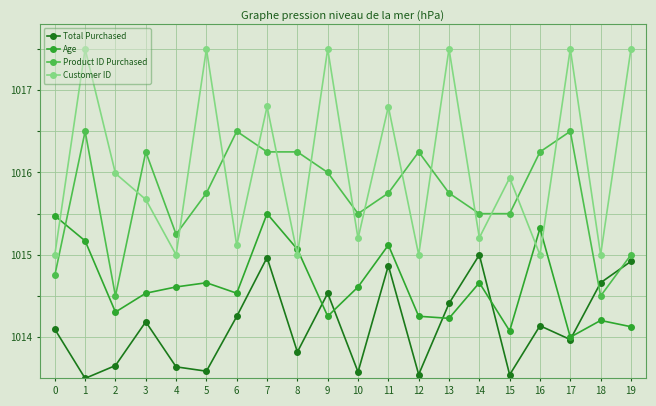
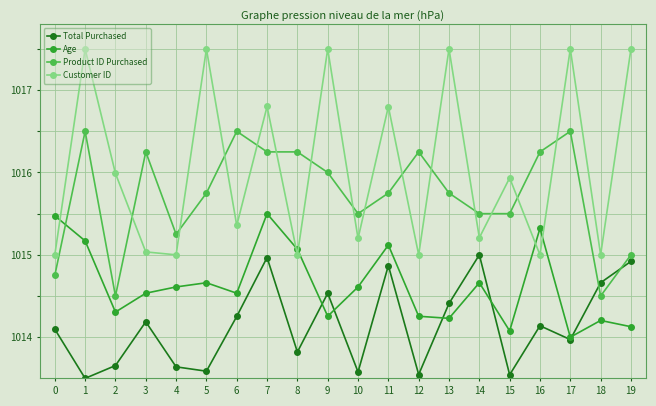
  {
    "Customer ID": {
      "0": 1015.0,
      "2": 1016.0,
-     "3": 1015.7,
+     "3": 1015.0,
      "4": 1015.0,
      "5": 1017.5,
-     "6": 1015.1,
+     "6": 1015.4,
      "7": 1016.8,
      "8": 1015.0,
      "9": 1017.5,
      "10": 1015.2,
      "11": 1016.8,
      "12": 1015.0,
      "13": 1017.5,
      "14": 1015.2,
      "15": 1015.9,
      "16": 1015.0,
      "17": 1017.5,
      "18": 1015.0,
      "19": 1017.5
    }
  }
